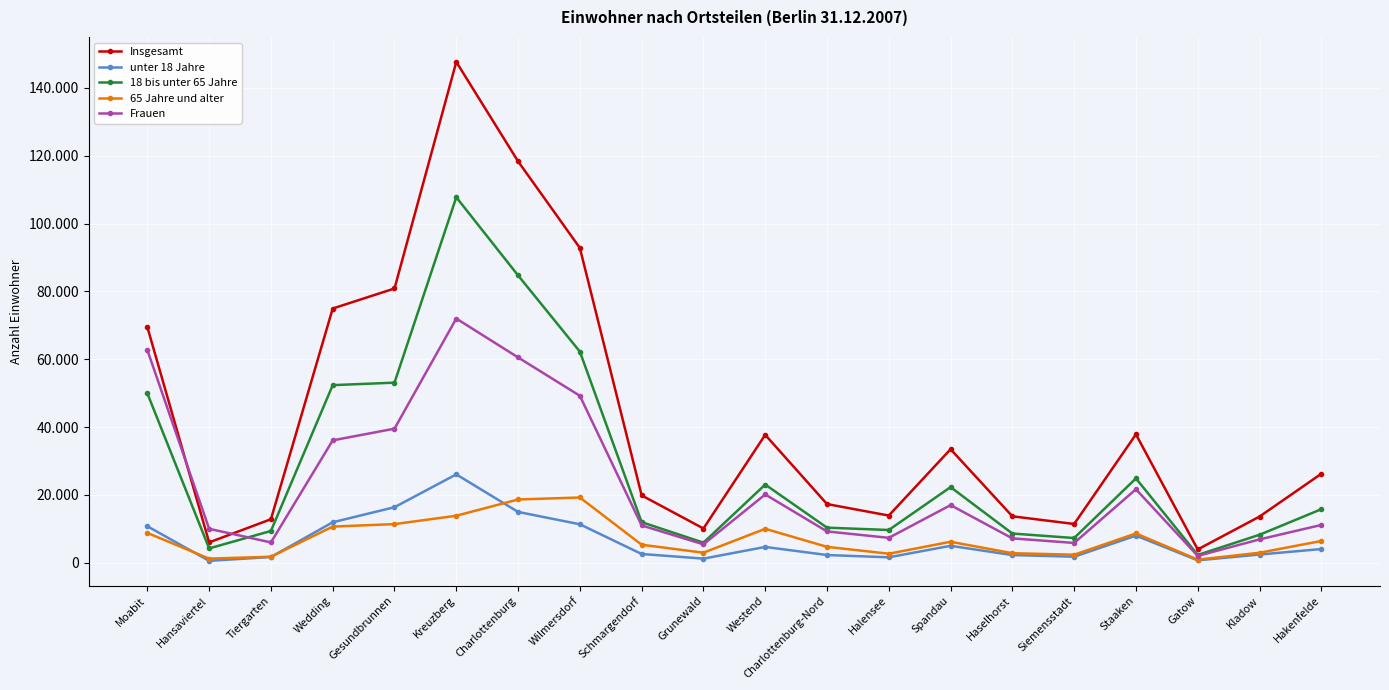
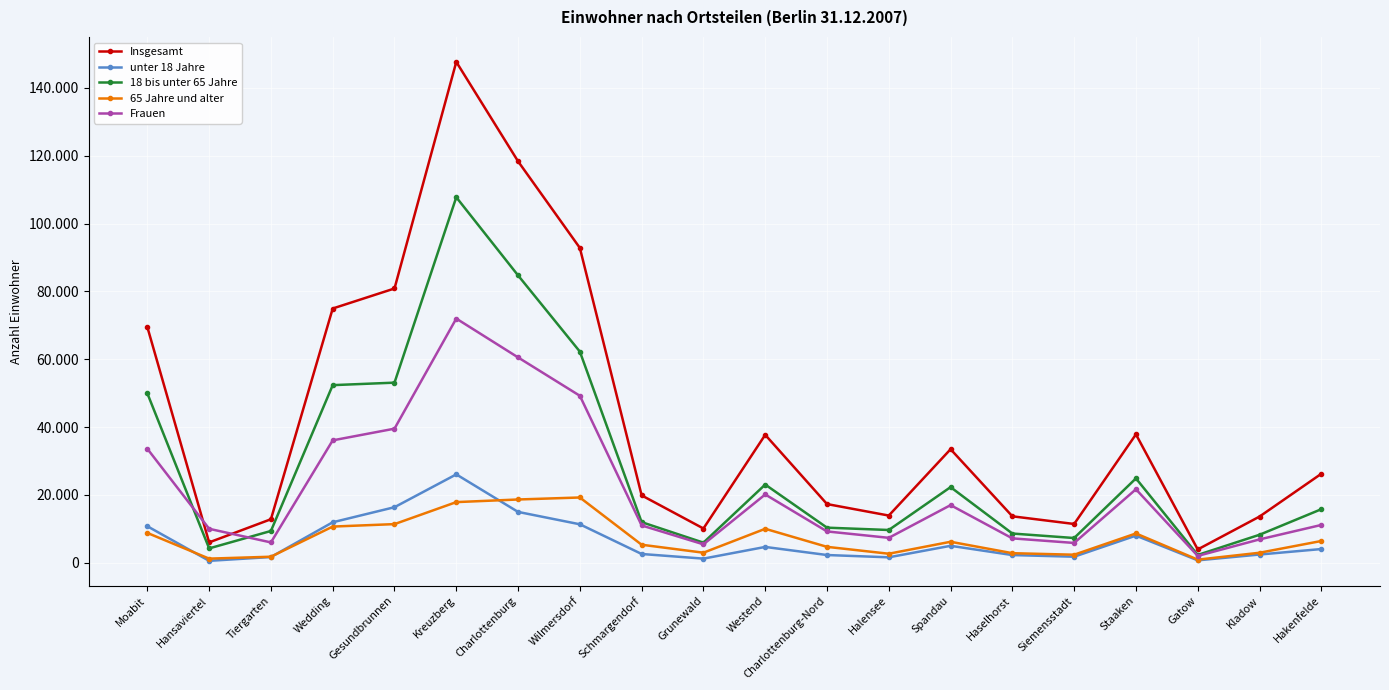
  {
    "Insgesamt": {
      "Moabit": 69,
      "Hansaviertel": 6,
      "Tiergarten": 13,
      "Wedding": 75,
      "Gesundbrunnen": 81,
      "Kreuzberg": 148,
      "Charlottenburg": 118,
      "Wilmersdorf": 93,
      "Schmargendorf": 20,
      "Grunewald": 10,
      "Westend": 38,
      "Charlottenburg-Nord": 17,
      "Halensee": 14,
      "Spandau": 33,
      "Haselhorst": 14,
      "Siemensstadt": 11,
      "Staaken": 38,
      "Gatow": 4,
      "Kladow": 14,
      "Hakenfelde": 26
    },
    "unter 18 Jahre": {
      "Moabit": 11,
      "Wedding": 12,
      "Gesundbrunnen": 16,
      "Kreuzberg": 26,
      "Charlottenburg": 15,
      "Wilmersdorf": 11,
      "Schmargendorf": 3,
      "Grunewald": 1,
      "Westend": 5,
      "Charlottenburg-Nord": 2,
      "Halensee": 2,
      "Spandau": 5,
      "Hakenfelde": 4
    },
    "18 bis unter 65 Jahre": {
      "Moabit": 50,
      "Hansaviertel": 4,
      "Tiergarten": 9,
      "Wedding": 52,
      "Gesundbrunnen": 53,
      "Kreuzberg": 108,
      "Charlottenburg": 85,
      "Wilmersdorf": 62,
      "Schmargendorf": 12,
      "Westend": 23,
      "Charlottenburg-Nord": 10,
      "Halensee": 10,
      "Spandau": 22,
      "Haselhorst": 9,
      "Siemensstadt": 7,
      "Staaken": 25,
      "Kladow": 8,
      "Hakenfelde": 16
    },
    "65 Jahre und alter": {
      "Moabit": 9,
      "Wedding": 11,
      "Gesundbrunnen": 11,
-     "Kreuzberg": 14,
+     "Kreuzberg": 18,
      "Charlottenburg": 19,
      "Wilmersdorf": 19,
      "Schmargendorf": 5,
      "Grunewald": 3,
      "Westend": 10,
      "Charlottenburg-Nord": 5,
      "Halensee": 3,
      "Spandau": 6,
      "Hakenfelde": 6
    },
    "Frauen": {
-     "Moabit": 63,
+     "Moabit": 34,
      "Hansaviertel": 10,
      "Tiergarten": 6,
      "Wedding": 36,
      "Gesundbrunnen": 40,
      "Kreuzberg": 72,
      "Charlottenburg": 61,
      "Wilmersdorf": 49,
      "Schmargendorf": 11,
      "Westend": 20,
      "Charlottenburg-Nord": 9,
      "Halensee": 7,
      "Spandau": 17,
      "Haselhorst": 7,
      "Siemensstadt": 6,
      "Staaken": 22,
      "Kladow": 7,
      "Hakenfelde": 11
    }
  }
